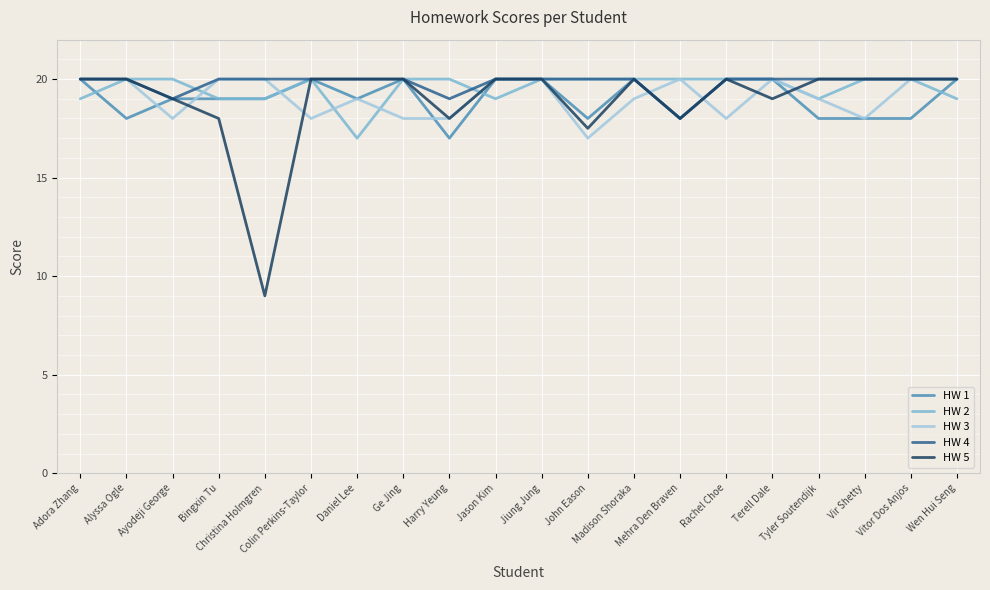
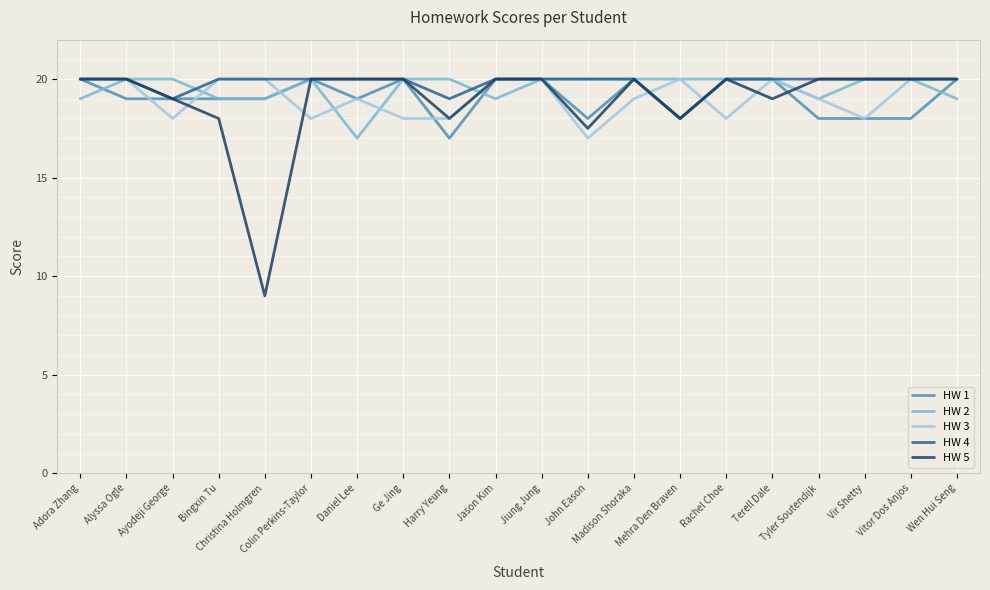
  {
    "HW 1": {
-     "Alyssa Ogle": 18,
+     "Alyssa Ogle": 19,
      "Harry Yeung": 17,
      "John Eason": 18,
      "Tyler Soutendijk": 18,
      "Vitor Dos Anjos": 18
    }
  }
